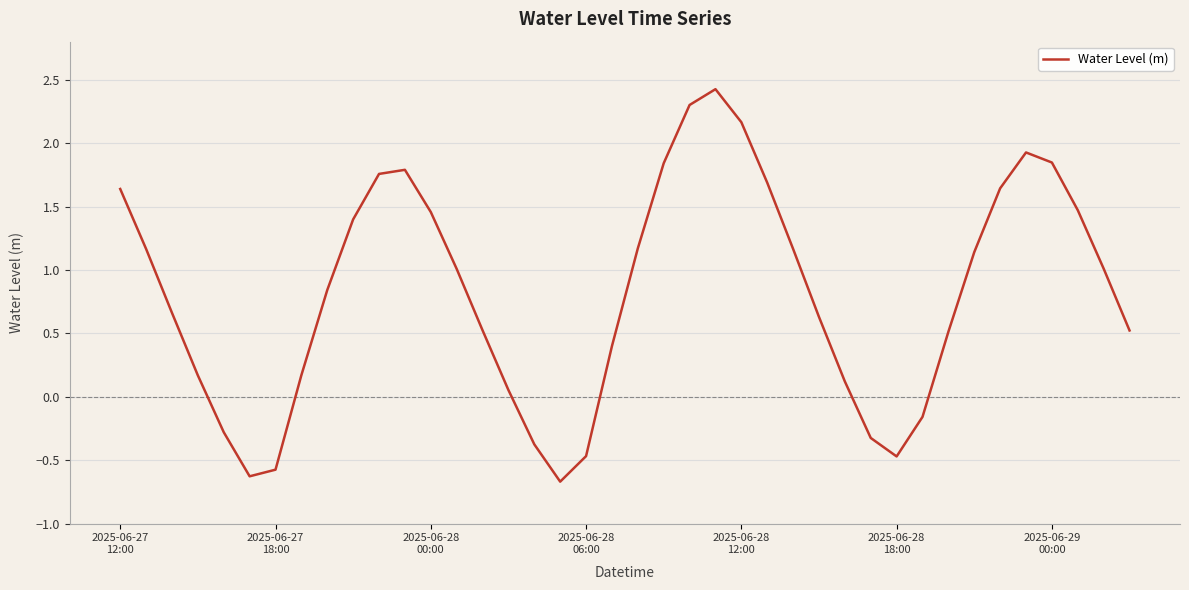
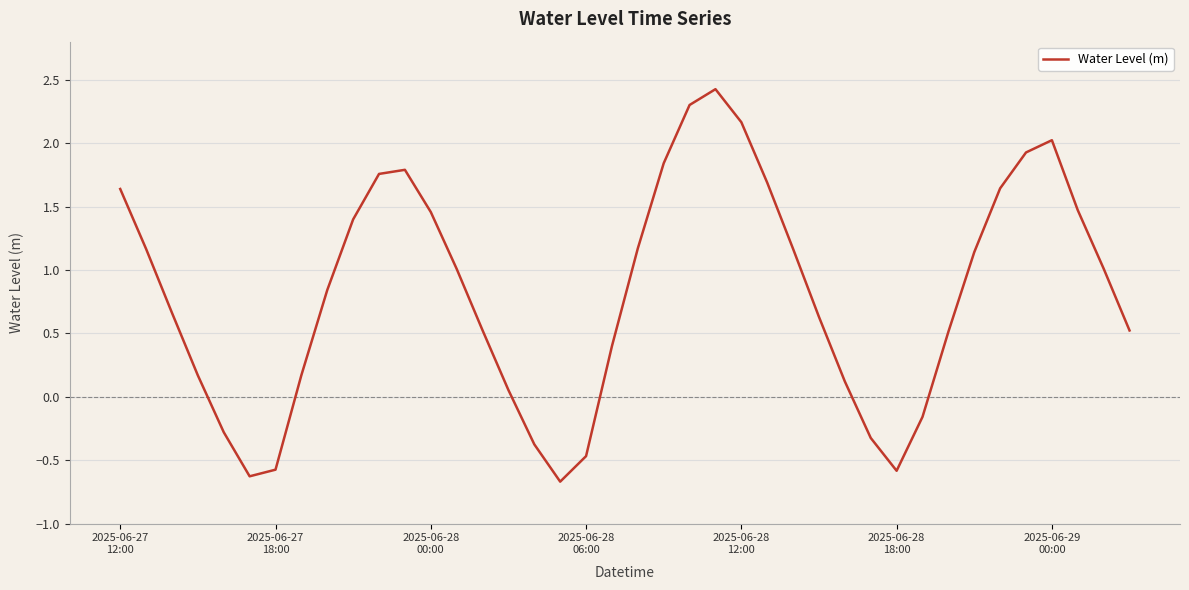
  {
    "2025-06-27 12:00": 1.64,
    "2025-06-27 18:00": -0.58,
    "2025-06-28 00:00": 1.46,
    "2025-06-28 06:00": -0.47,
    "2025-06-28 12:00": 2.16,
-   "2025-06-28 18:00": -0.47,
-   "2025-06-29 00:00": 1.85
+   "2025-06-28 18:00": -0.58,
+   "2025-06-29 00:00": 2.02
  }
